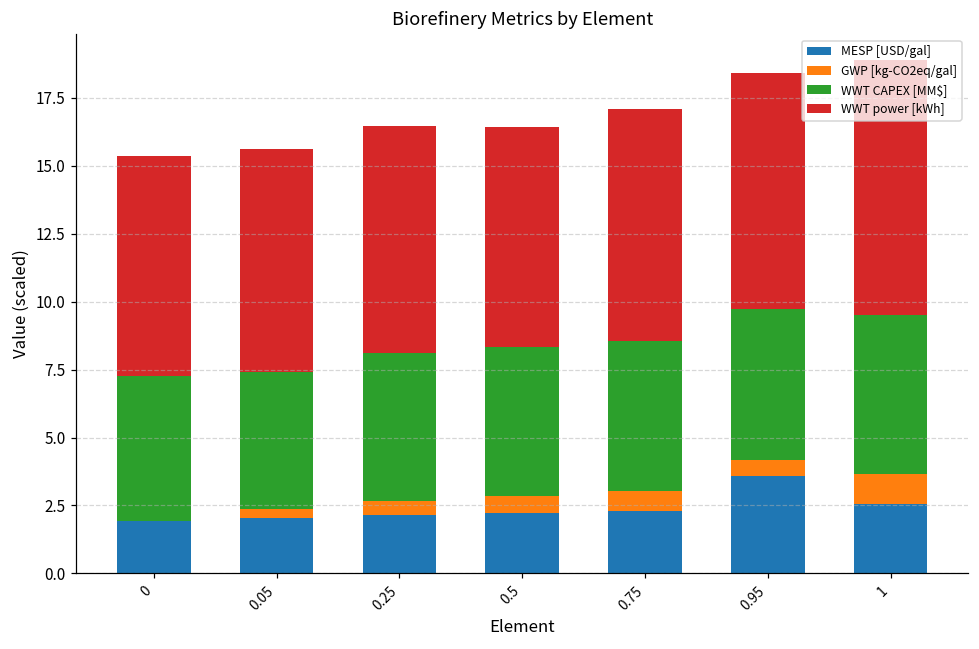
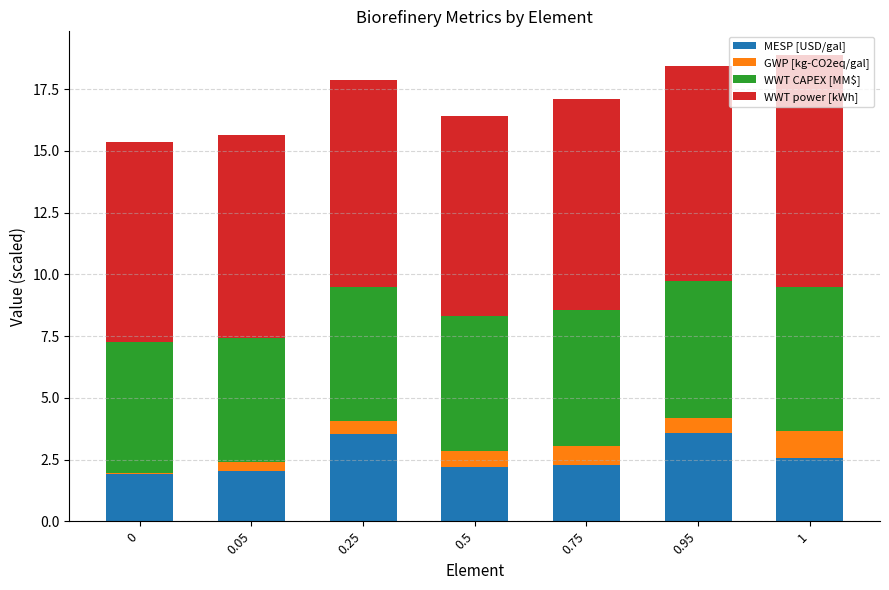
  {
    "MESP [USD/gal]": {
      "0": 1.9,
      "0.05": 2.0,
-     "0.25": 2.1,
+     "0.25": 3.5,
      "0.5": 2.2,
      "0.75": 2.3,
      "0.95": 3.6,
      "1": 2.6
    },
    "GWP [kg-CO2eq/gal]": {
      "0.05": 0.3,
      "0.25": 0.5,
      "0.5": 0.6,
      "0.75": 0.8,
      "0.95": 0.6,
      "1": 1.1
    },
    "WWT CAPEX [MM$]": {
      "0": 5.3,
      "0.05": 5.0,
      "0.25": 5.4,
      "0.5": 5.5,
      "0.75": 5.5,
      "0.95": 5.6,
      "1": 5.8
    },
    "WWT power [kWh]": {
      "0": 8.1,
      "0.05": 8.2,
      "0.25": 8.4,
      "0.5": 8.1,
      "0.75": 8.6,
      "0.95": 8.7
    }
  }
